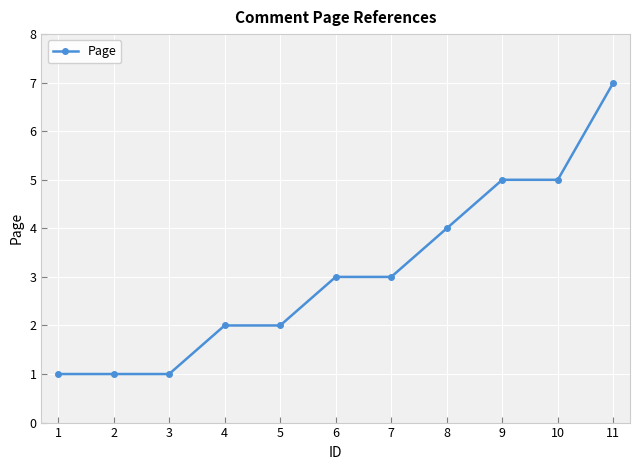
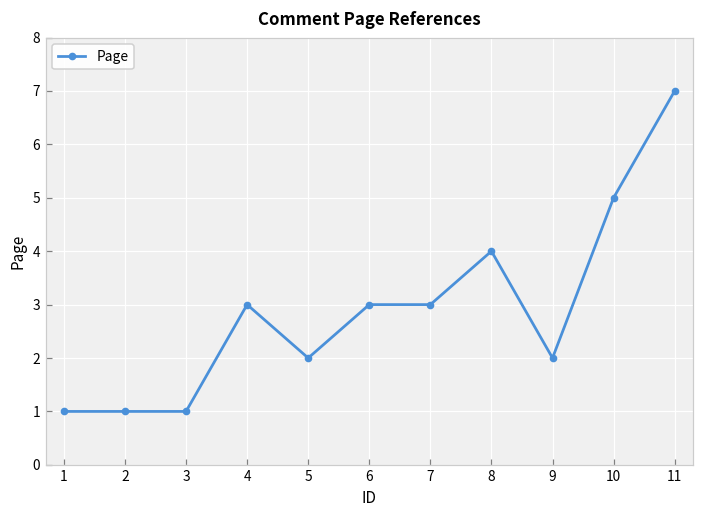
  {
    "1": 1,
    "2": 1,
    "3": 1,
-   "4": 2,
+   "4": 3,
    "5": 2,
    "6": 3,
    "7": 3,
    "8": 4,
-   "9": 5,
+   "9": 2,
    "10": 5,
    "11": 7
  }
